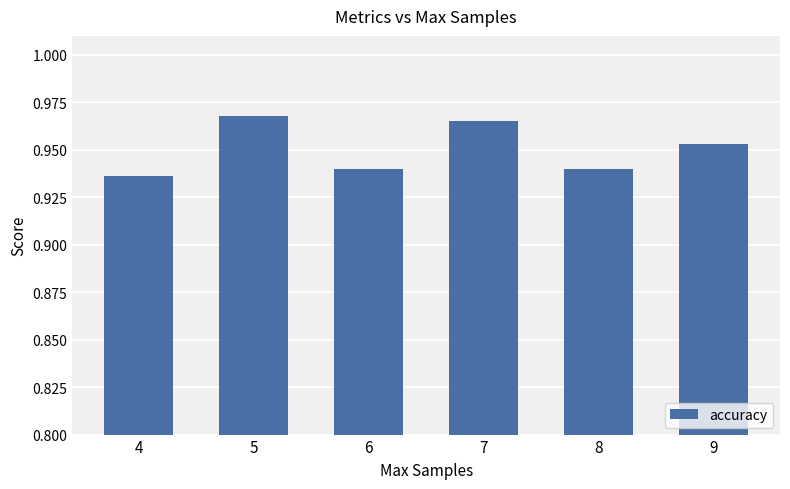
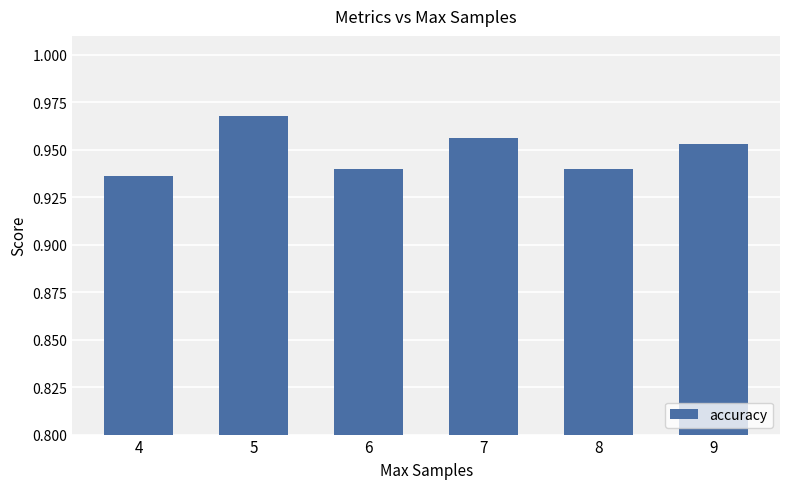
  {
    "4": 0.936,
    "5": 0.968,
    "6": 0.940,
-   "7": 0.965,
+   "7": 0.956,
    "8": 0.940,
    "9": 0.953
  }
